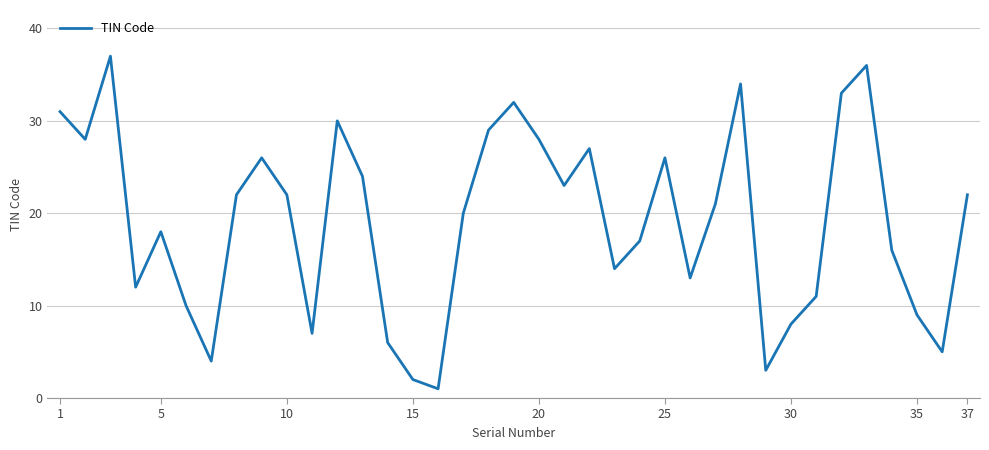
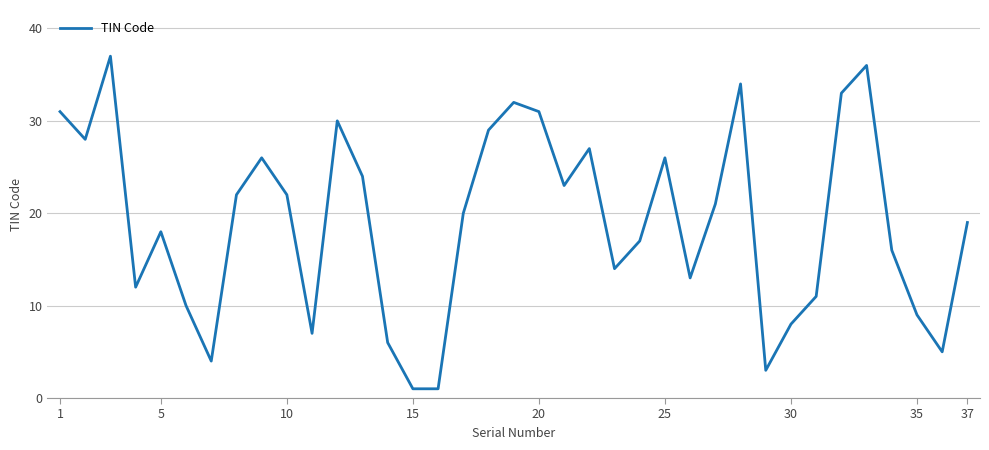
  {
    "1": 31,
    "5": 18,
    "10": 22,
-   "15": 2,
-   "20": 28,
+   "15": 1,
+   "20": 31,
    "25": 26,
    "30": 8,
    "35": 9,
-   "37": 22
+   "37": 19
  }
